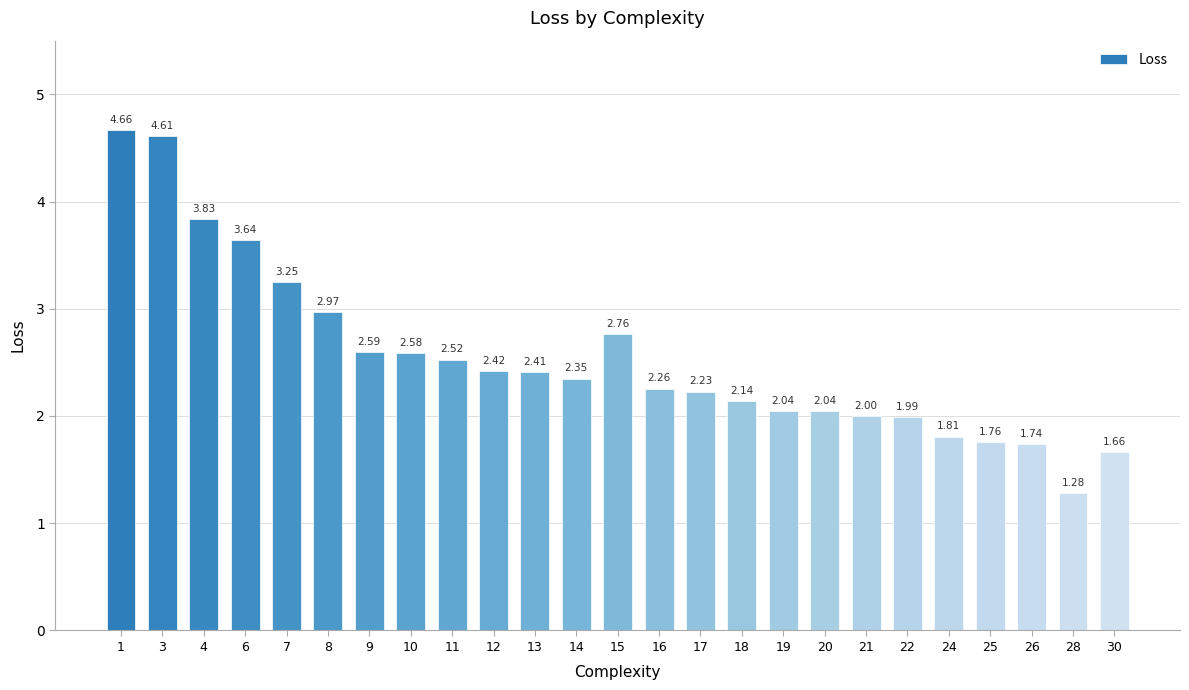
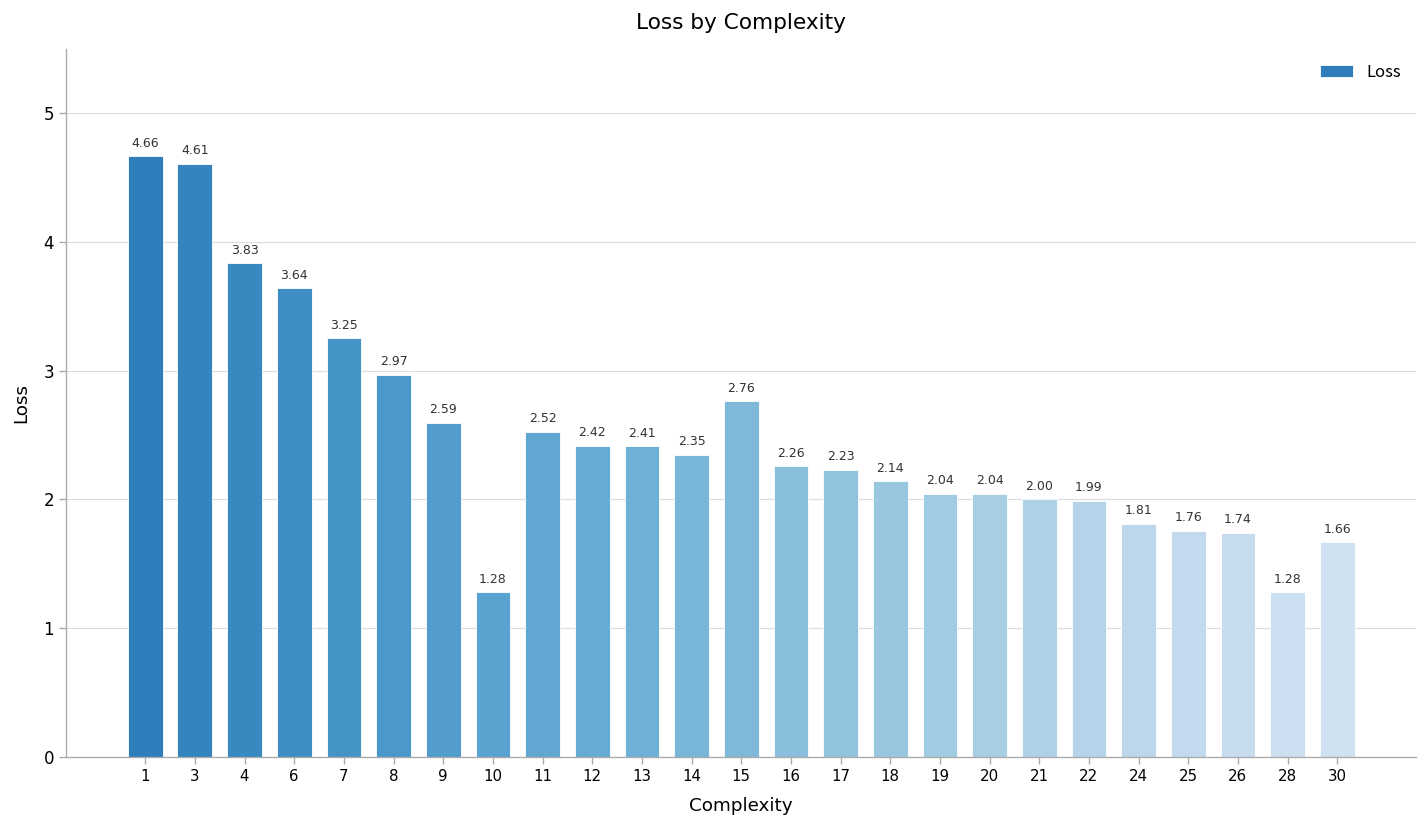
  {
    "1": 4.66,
    "3": 4.61,
    "4": 3.83,
    "6": 3.64,
    "7": 3.25,
    "8": 2.97,
    "9": 2.59,
-   "10": 2.58,
+   "10": 1.28,
    "11": 2.52,
    "12": 2.42,
    "13": 2.41,
    "14": 2.35,
    "15": 2.76,
    "16": 2.26,
    "17": 2.23,
    "18": 2.14,
    "19": 2.04,
    "20": 2.04,
    "21": 2.00,
    "22": 1.99,
    "24": 1.81,
    "25": 1.76,
    "26": 1.74,
    "28": 1.28,
    "30": 1.66
  }
